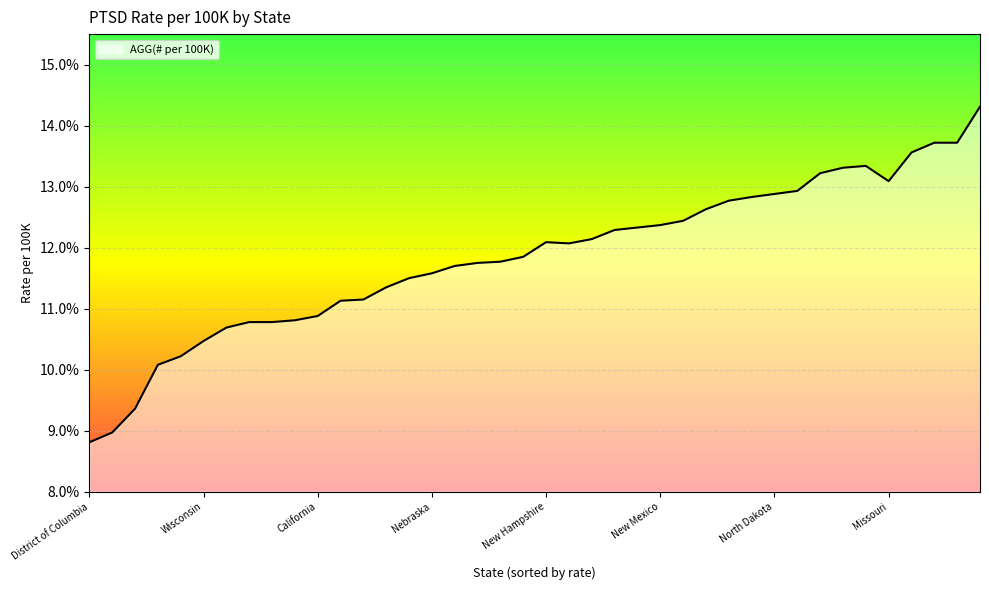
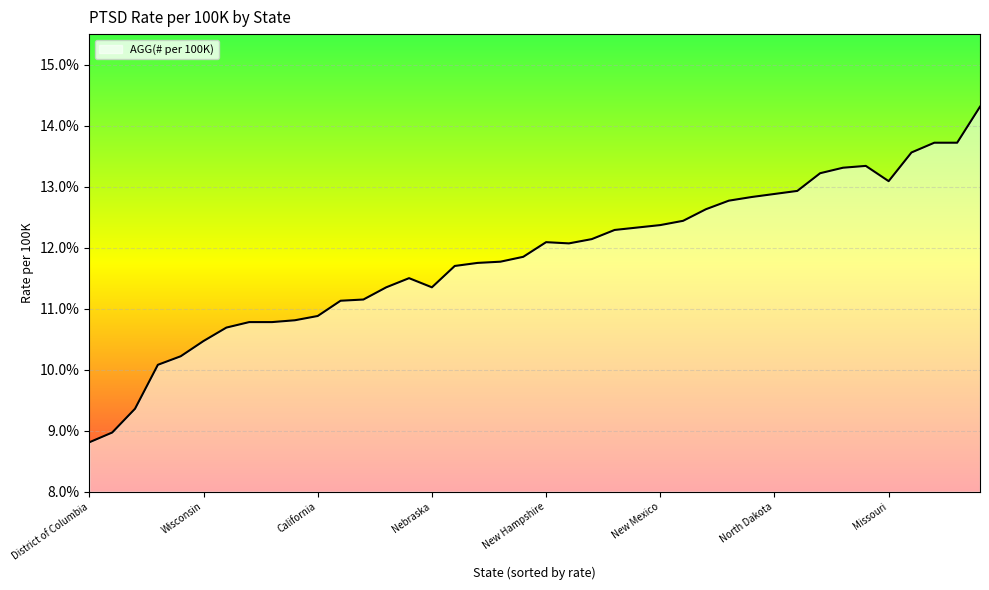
  {
    "District of Columbia": "8.8%",
    "Wisconsin": "10.5%",
    "California": "10.9%",
-   "Nebraska": "11.6%",
+   "Nebraska": "11.4%",
    "New Hampshire": "12.1%",
    "New Mexico": "12.4%",
    "North Dakota": "12.9%",
    "Missouri": "13.1%"
  }
